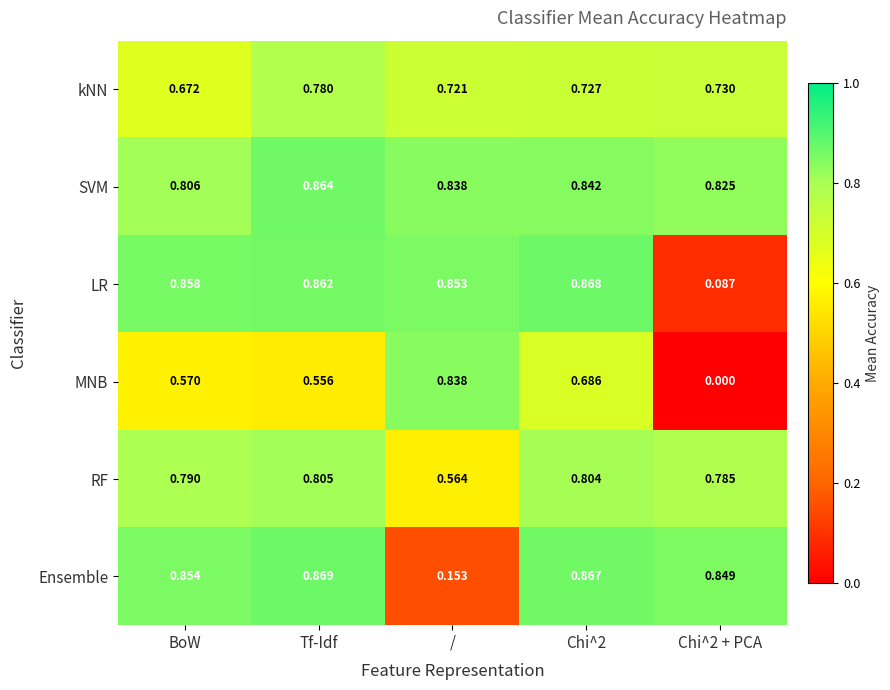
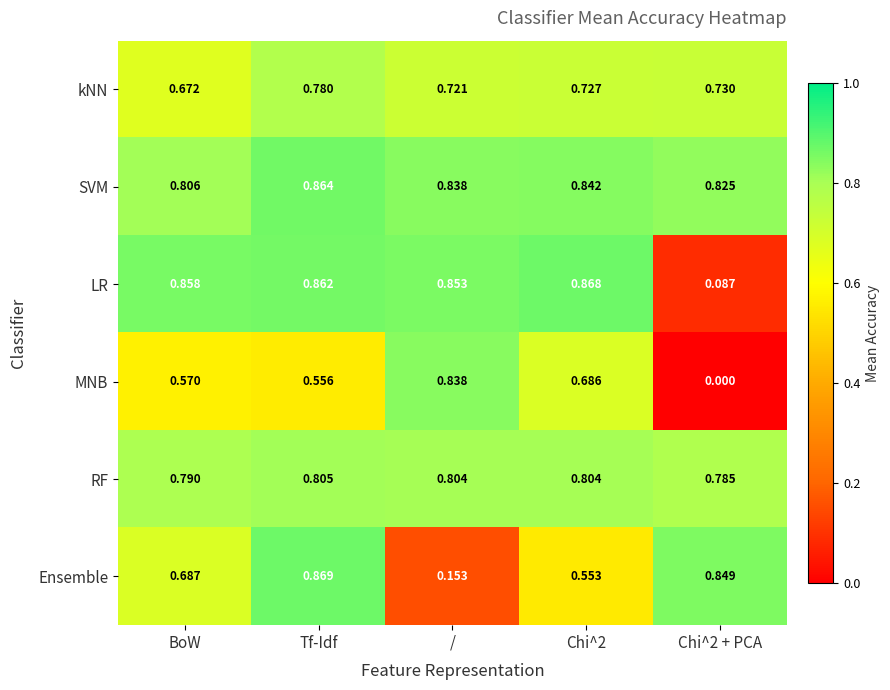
  {
    "kNN": {
      "BoW": 0.672,
      "Tf-Idf": 0.780,
      "/": 0.721,
      "Chi^2": 0.727,
      "Chi^2 + PCA": 0.730
    },
    "SVM": {
      "BoW": 0.806,
      "Tf-Idf": 0.864,
      "/": 0.838,
      "Chi^2": 0.842,
      "Chi^2 + PCA": 0.825
    },
    "LR": {
      "BoW": 0.858,
      "Tf-Idf": 0.862,
      "/": 0.853,
      "Chi^2": 0.868,
      "Chi^2 + PCA": 0.087
    },
    "MNB": {
      "BoW": 0.570,
      "Tf-Idf": 0.556,
      "/": 0.838,
      "Chi^2": 0.686,
      "Chi^2 + PCA": 0.000
    },
    "RF": {
      "BoW": 0.790,
      "Tf-Idf": 0.805,
-     "/": 0.564,
+     "/": 0.804,
      "Chi^2": 0.804,
      "Chi^2 + PCA": 0.785
    },
    "Ensemble": {
-     "BoW": 0.854,
+     "BoW": 0.687,
      "Tf-Idf": 0.869,
      "/": 0.153,
-     "Chi^2": 0.867,
+     "Chi^2": 0.553,
      "Chi^2 + PCA": 0.849
    }
  }
